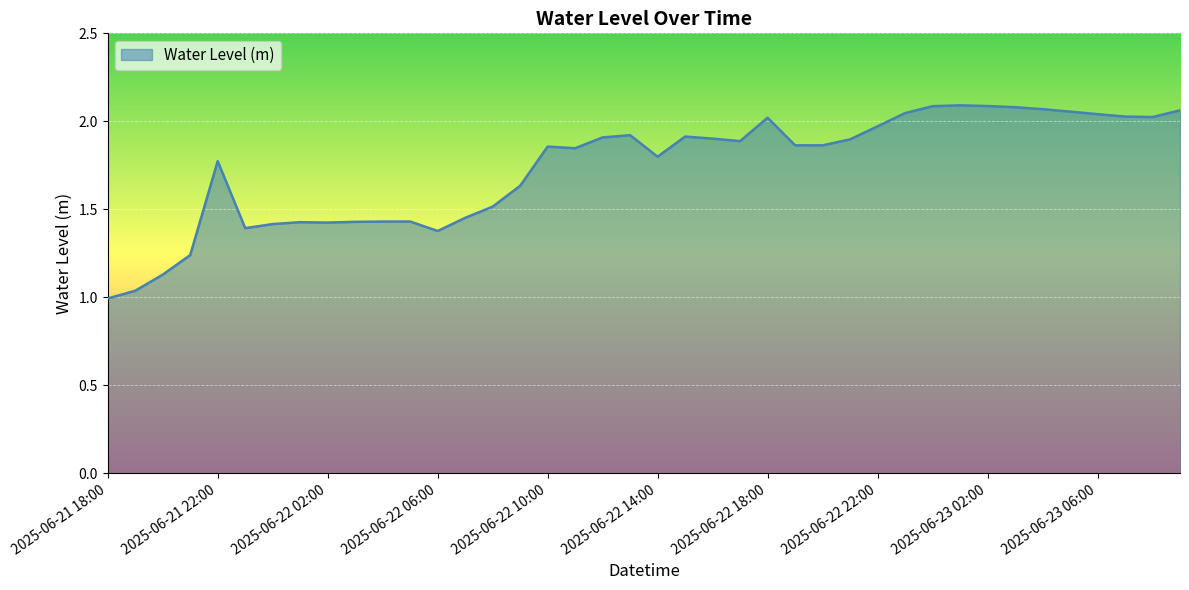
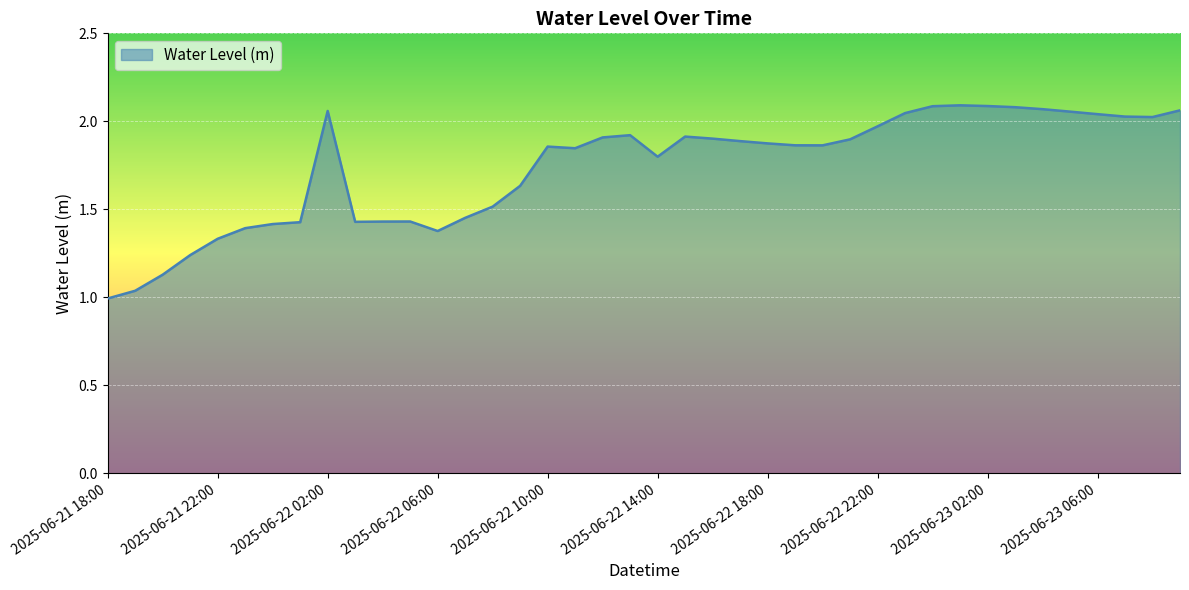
  {
    "2025-06-21 18:00": 0.99,
-   "2025-06-21 22:00": 1.77,
-   "2025-06-22 02:00": 1.43,
+   "2025-06-21 22:00": 1.33,
+   "2025-06-22 02:00": 2.06,
    "2025-06-22 06:00": 1.38,
    "2025-06-22 10:00": 1.86,
    "2025-06-22 14:00": 1.80,
-   "2025-06-22 18:00": 2.02,
+   "2025-06-22 18:00": 1.87,
    "2025-06-22 22:00": 1.97,
    "2025-06-23 02:00": 2.09,
    "2025-06-23 06:00": 2.04
  }
